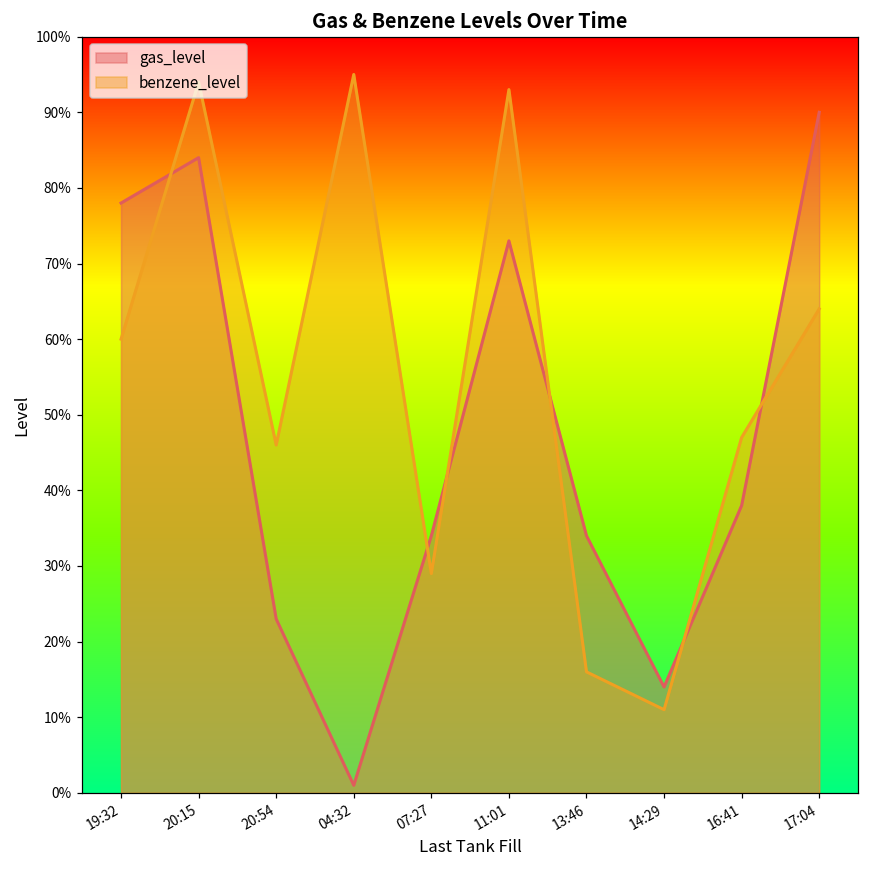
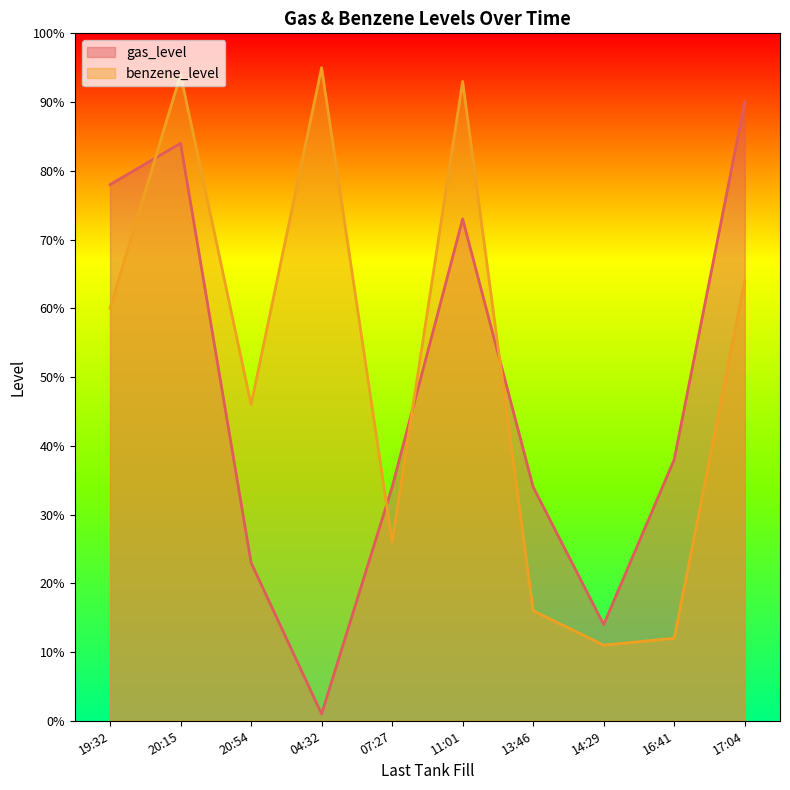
  {
    "gas_level": {
      "19:32": "78%",
      "20:15": "84%",
      "20:54": "23%",
      "04:32": "1%",
      "07:27": "34%",
      "11:01": "73%",
      "13:46": "34%",
      "14:29": "14%",
      "16:41": "38%",
      "17:04": "90%"
    },
    "benzene_level": {
      "19:32": "60%",
      "20:54": "46%",
      "04:32": "95%",
-     "07:27": "29%",
+     "07:27": "26%",
      "11:01": "93%",
      "13:46": "16%",
      "14:29": "11%",
-     "16:41": "47%",
+     "16:41": "12%",
      "17:04": "64%"
    }
  }
